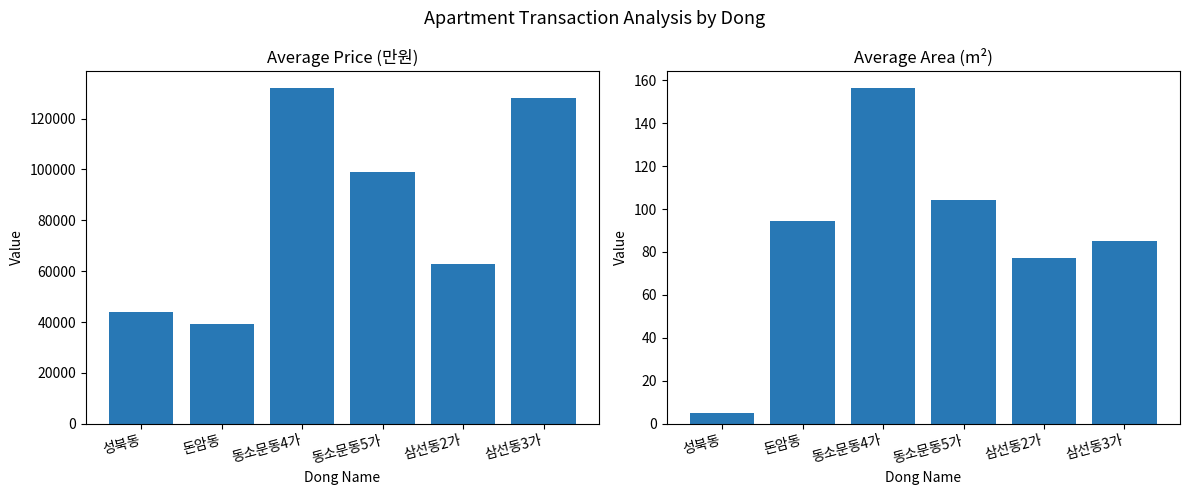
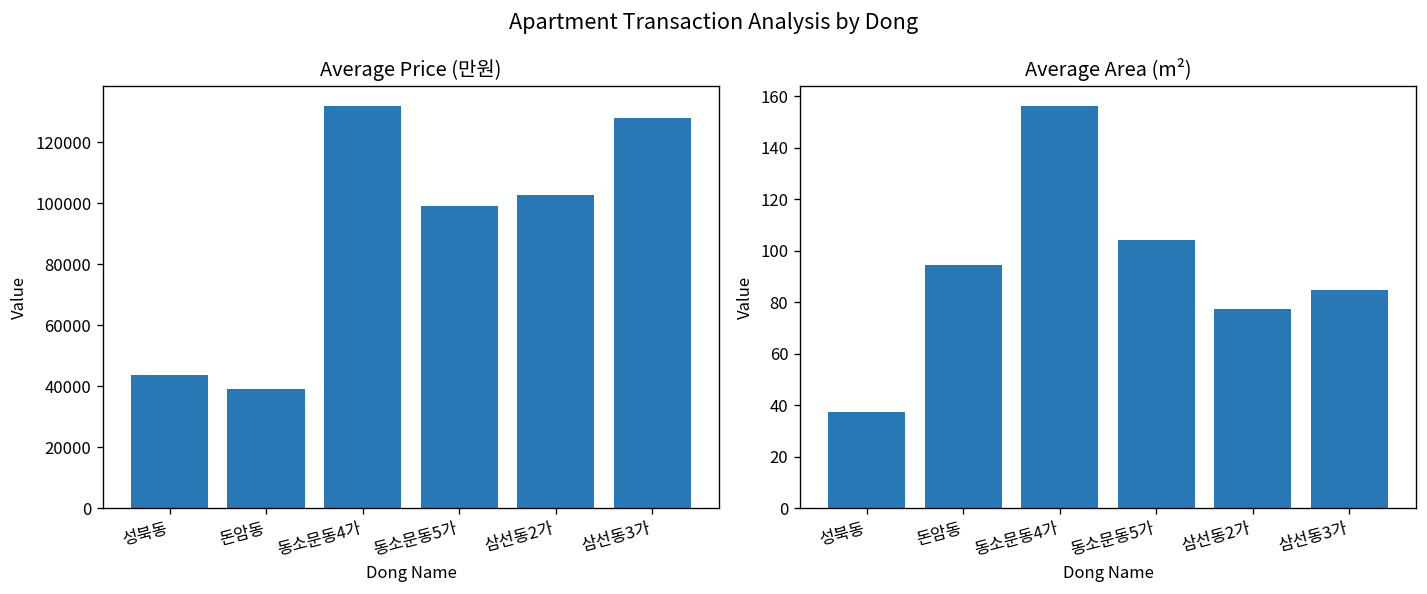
  {
    "Average Price (만원)": {
      "성북동": 44000,
      "돈암동": 39000,
      "동소문동4가": 132000,
      "동소문동5가": 99000,
-     "삼선동2가": 63000,
+     "삼선동2가": 103000,
      "삼선동3가": 128000
    },
    "Average Area (m²)": {
-     "성북동": 5,
+     "성북동": 37,
      "돈암동": 95,
      "동소문동4가": 156,
      "동소문동5가": 104,
      "삼선동2가": 77,
      "삼선동3가": 85
    }
  }
